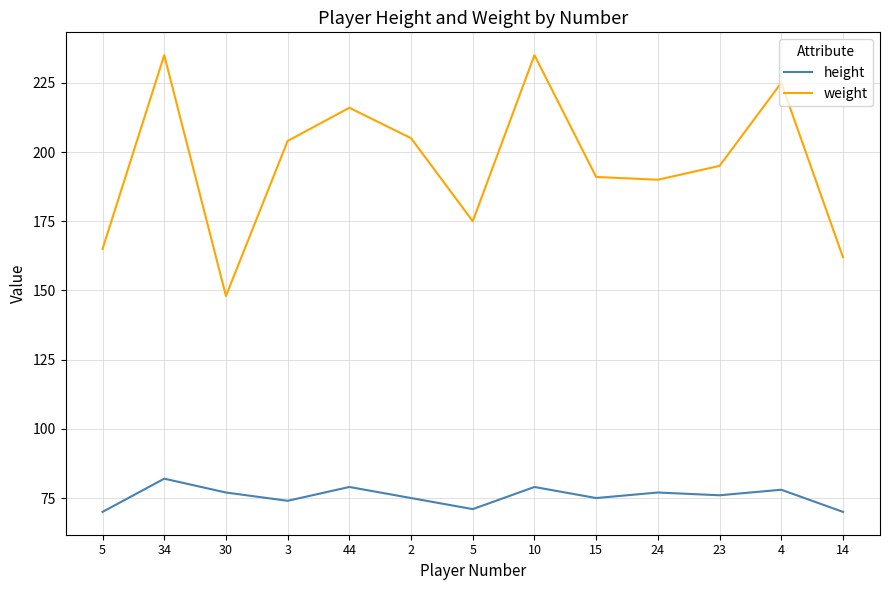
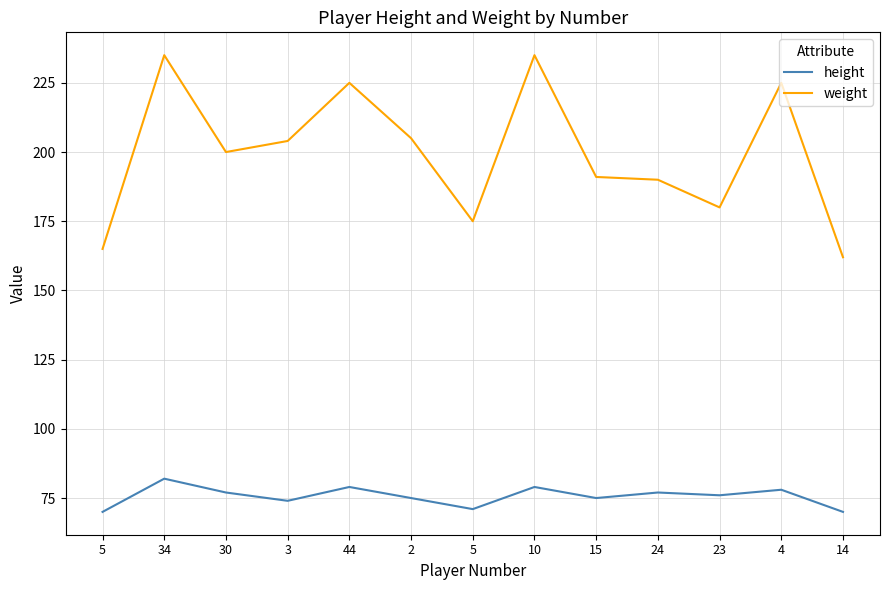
  {
    "height": {
      "34": 82,
      "30": 77,
      "3": 74,
      "44": 79,
      "2": 75,
      "10": 79,
      "15": 75,
      "24": 77,
      "23": 76,
      "4": 78,
      "14": 70
    },
    "weight": {
      "34": 235,
-     "30": 148,
+     "30": 200,
      "3": 204,
-     "44": 216,
+     "44": 225,
      "2": 205,
      "10": 235,
      "15": 191,
      "24": 190,
-     "23": 195,
+     "23": 180,
      "14": 162
    }
  }
